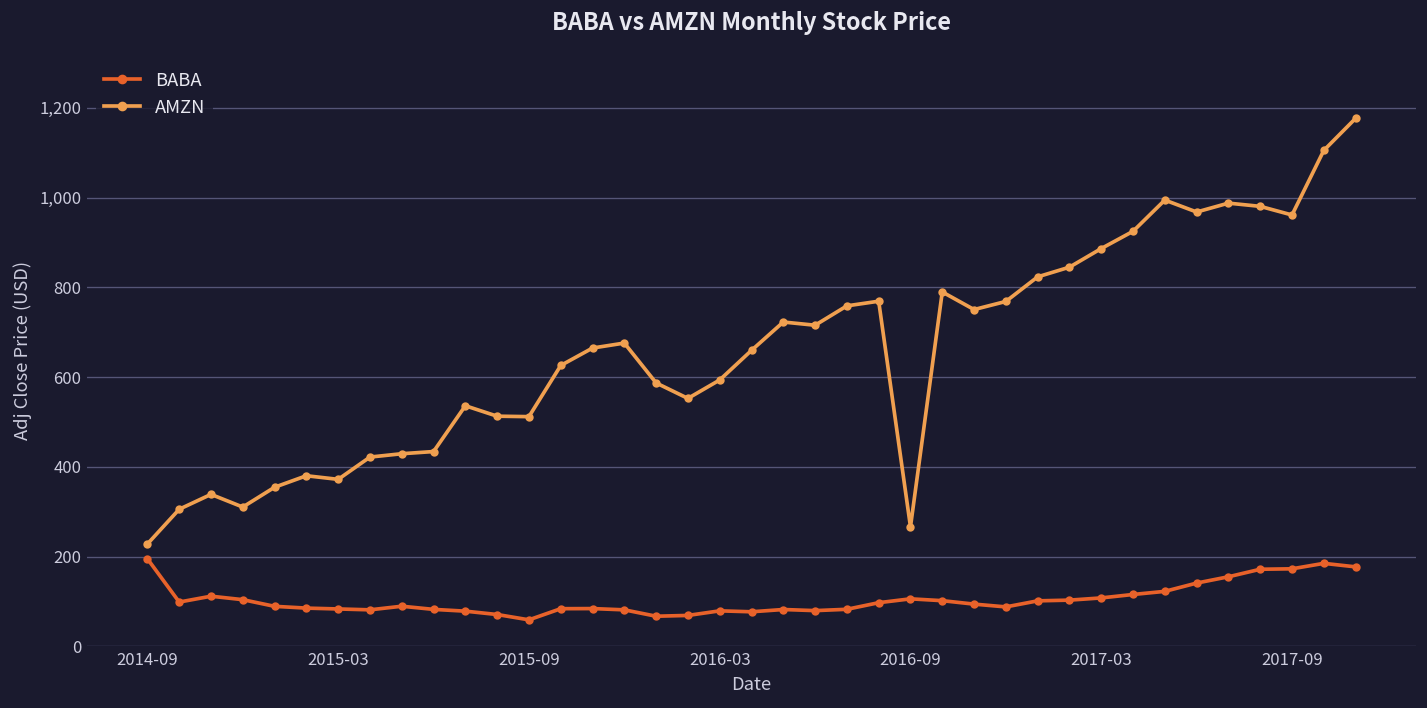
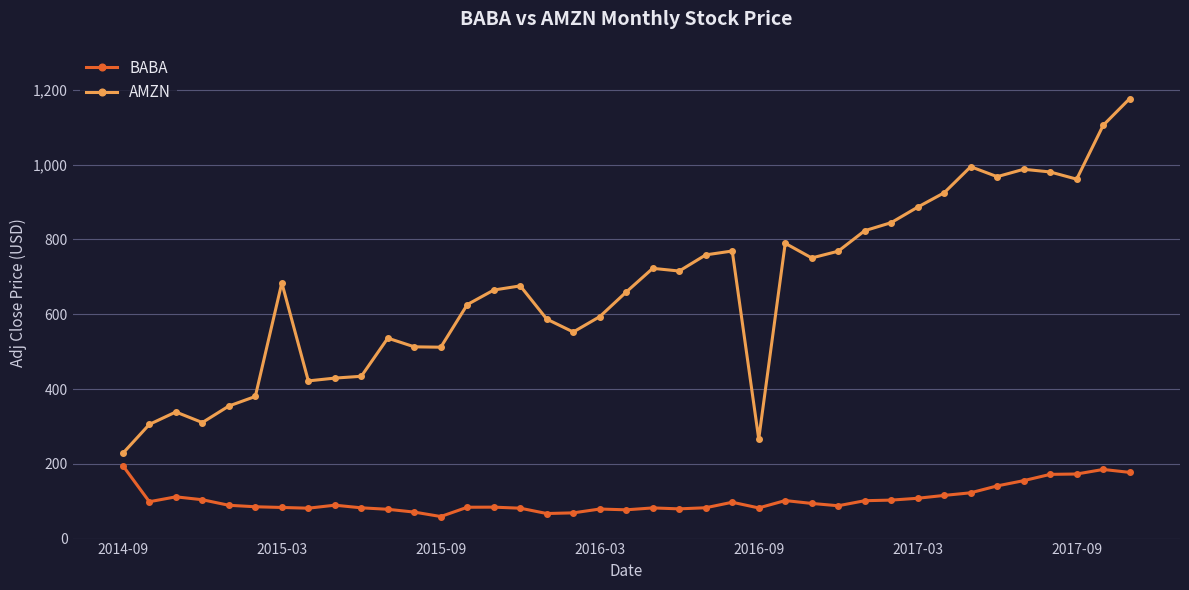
  {
    "BABA": {
      "2014-09": 200,
      "2015-03": 80,
      "2015-09": 60,
      "2016-03": 80,
-     "2016-09": 110,
+     "2016-09": 80,
      "2017-03": 110,
      "2017-09": 170
    },
    "AMZN": {
      "2014-09": 230,
-     "2015-03": 370,
+     "2015-03": 680,
      "2015-09": 510,
      "2016-03": 590,
      "2016-09": 270,
      "2017-03": 890,
      "2017-09": 960
    }
  }
